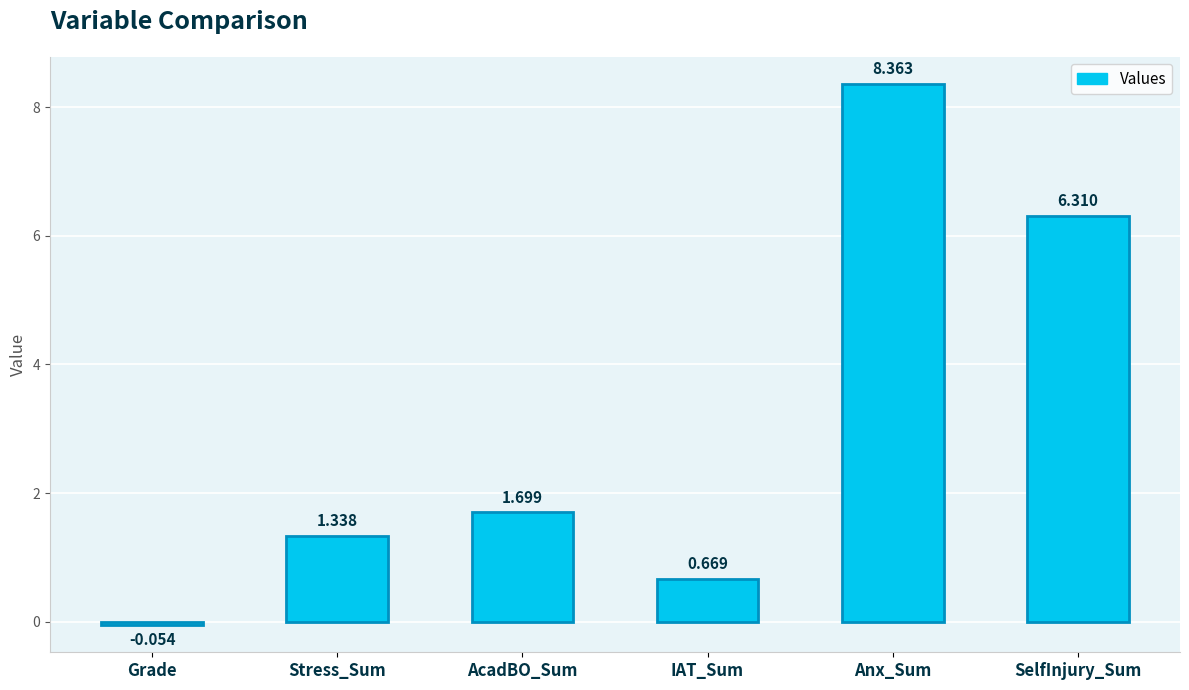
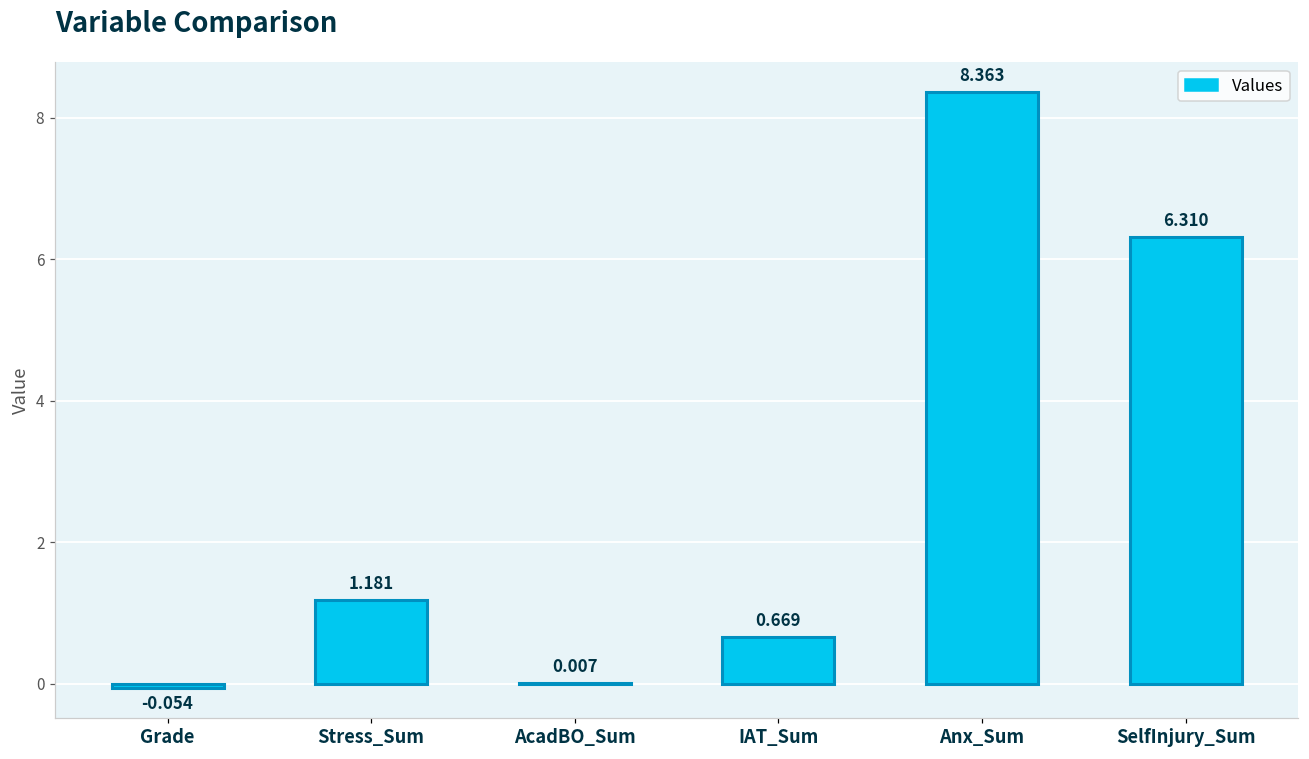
  {
    "Grade": -0.054,
-   "Stress_Sum": 1.338,
-   "AcadBO_Sum": 1.699,
+   "Stress_Sum": 1.181,
+   "AcadBO_Sum": 0.007,
    "IAT_Sum": 0.669,
    "Anx_Sum": 8.363,
    "SelfInjury_Sum": 6.310
  }
